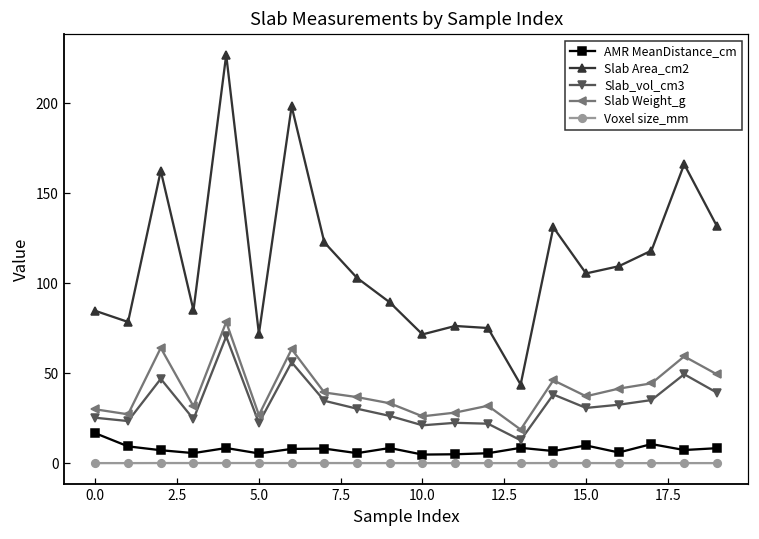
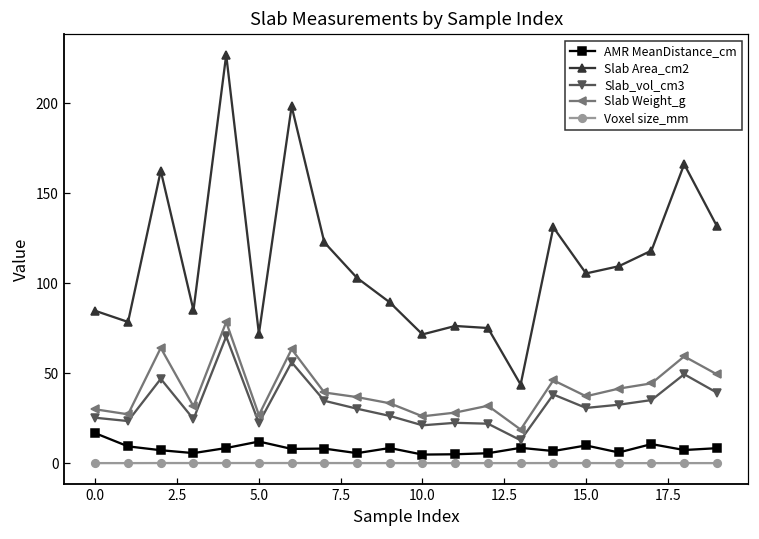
  {
    "AMR MeanDistance_cm": {
      "0.0": 17,
-     "5.0": 5,
+     "5.0": 12,
      "10.0": 5,
      "15.0": 10
    }
  }
